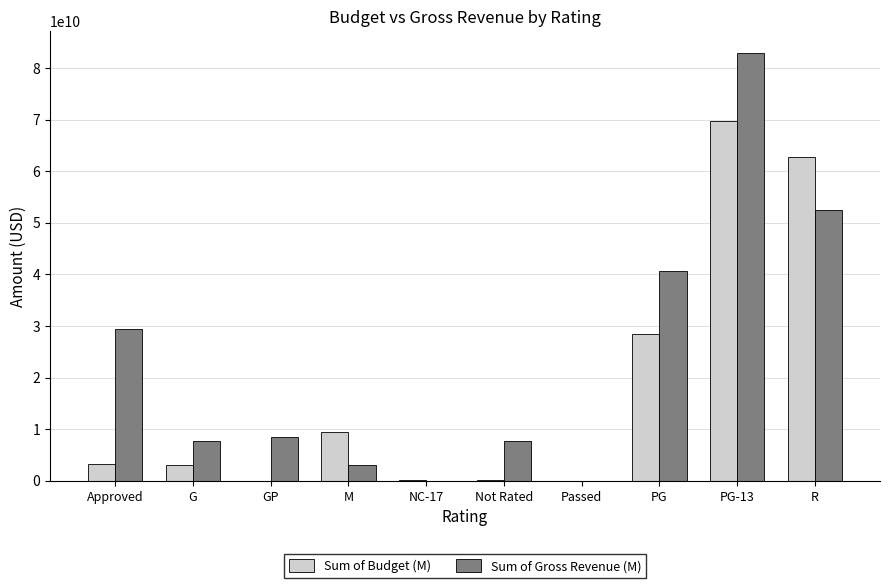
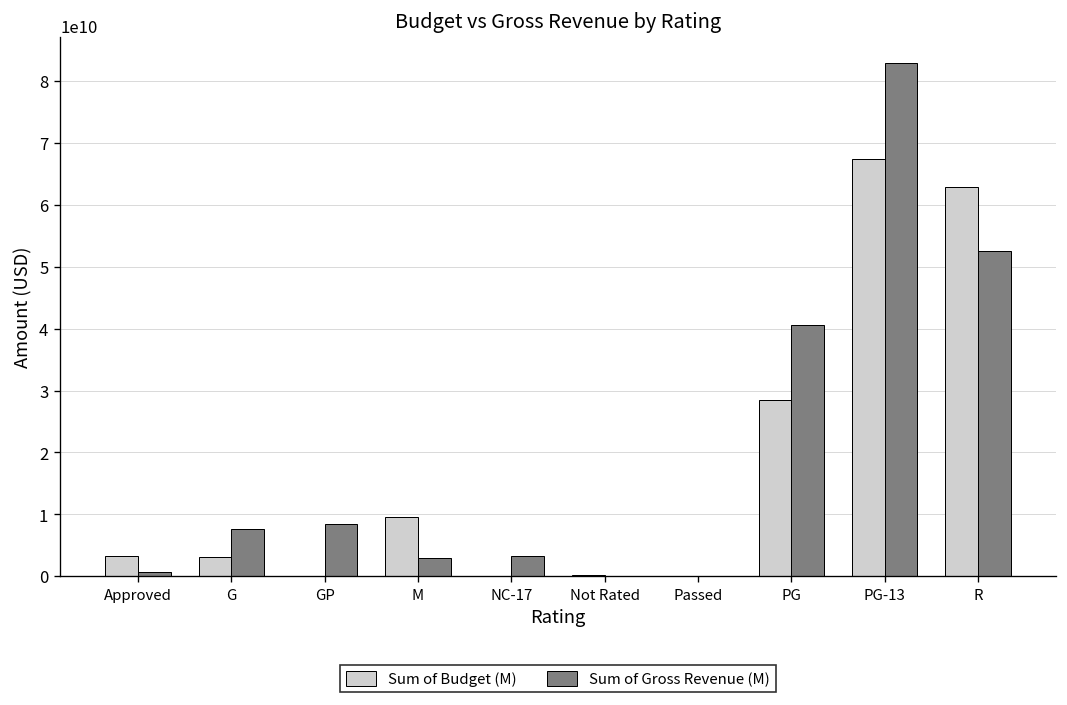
  {
    "Sum of Budget (M)": {
      "Approved": 3000000000,
      "G": 3000000000,
      "M": 10000000000,
      "PG": 28000000000,
-     "PG-13": 70000000000,
+     "PG-13": 67000000000,
      "R": 63000000000
    },
    "Sum of Gross Revenue (M)": {
-     "Approved": 29000000000,
+     "Approved": 1000000000,
      "G": 8000000000,
      "GP": 8000000000,
      "M": 3000000000,
-     "NC-17": 0,
-     "Not Rated": 8000000000,
+     "NC-17": 3000000000,
+     "Not Rated": 0,
      "PG": 41000000000,
      "PG-13": 83000000000,
      "R": 53000000000
    }
  }
